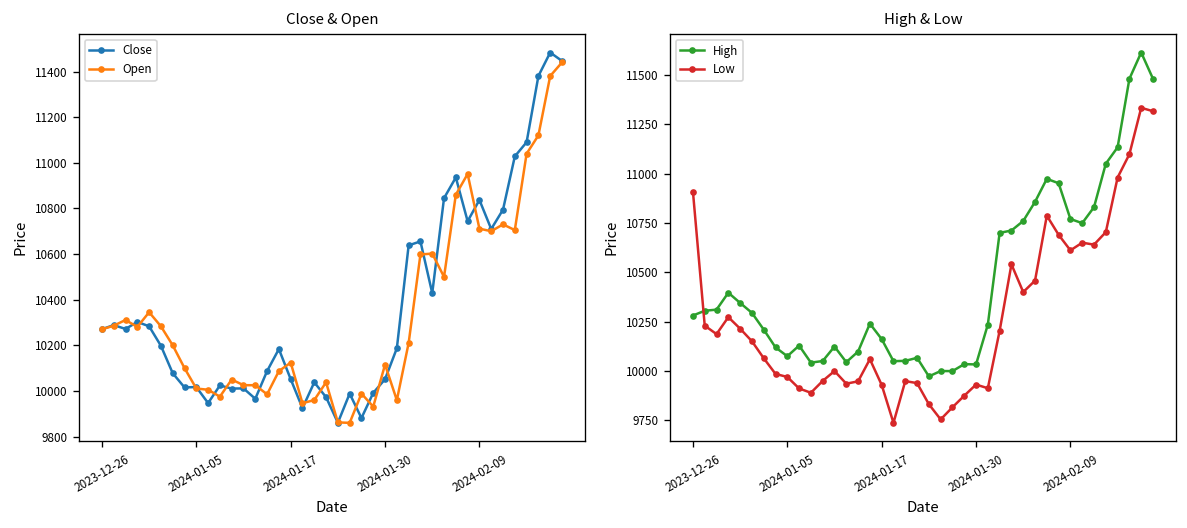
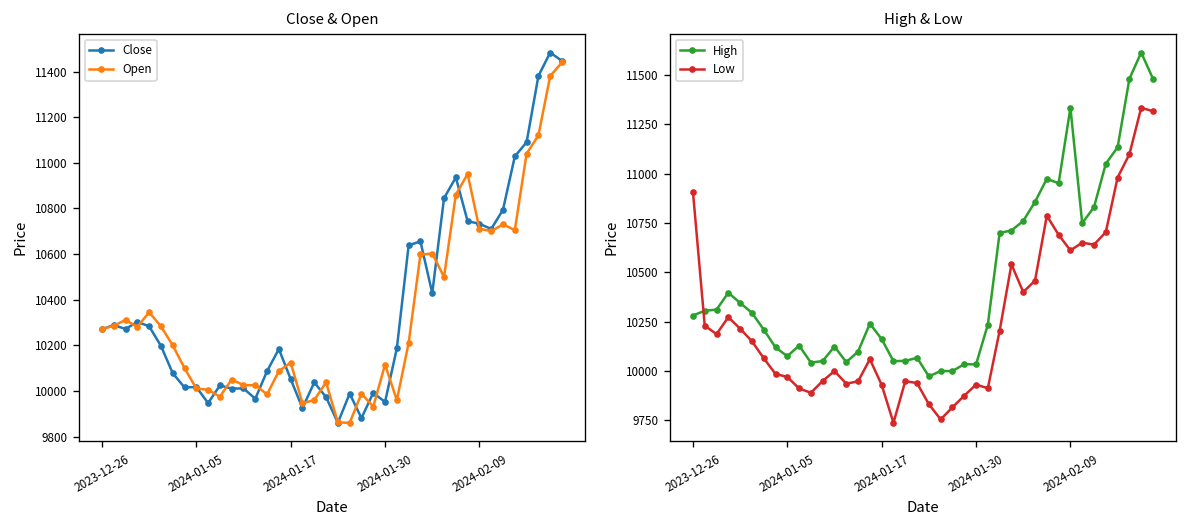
  {
    "Close & Open": {
      "Close": {
        "2024-01-17": 10050,
-       "2024-01-30": 10050,
-       "2024-02-09": 10840
+       "2024-01-30": 9950,
+       "2024-02-09": 10730
      },
      "Open": {
        "2024-01-17": 10120,
        "2024-01-30": 10120,
        "2024-02-09": 10710
      }
    },
    "High & Low": {
      "High": {
        "2023-12-26": 10280,
        "2024-01-05": 10080,
        "2024-01-17": 10160,
        "2024-01-30": 10030,
-       "2024-02-09": 10770
+       "2024-02-09": 11330
      },
      "Low": {
        "2023-12-26": 10910,
        "2024-01-05": 9970,
        "2024-01-17": 9930,
        "2024-01-30": 9930,
        "2024-02-09": 10610
      }
    }
  }
